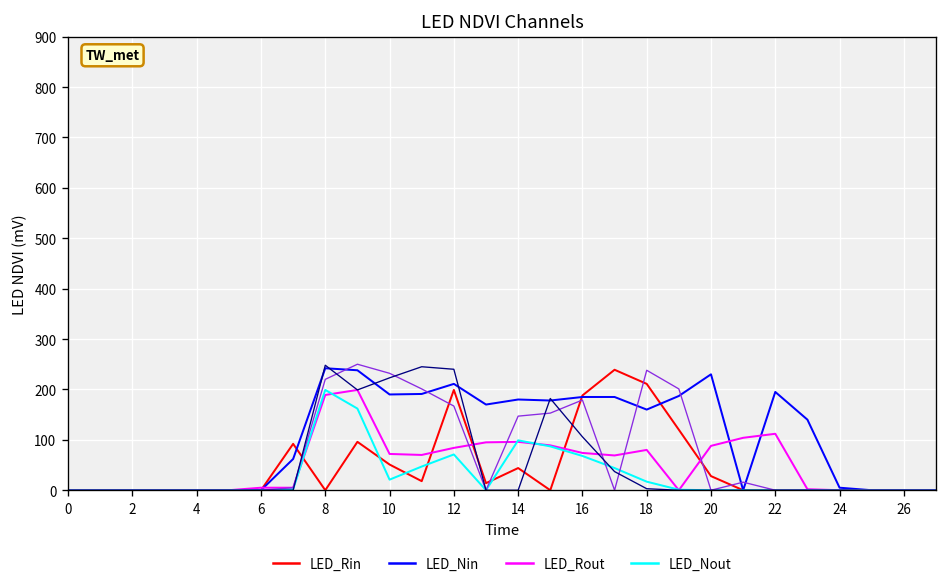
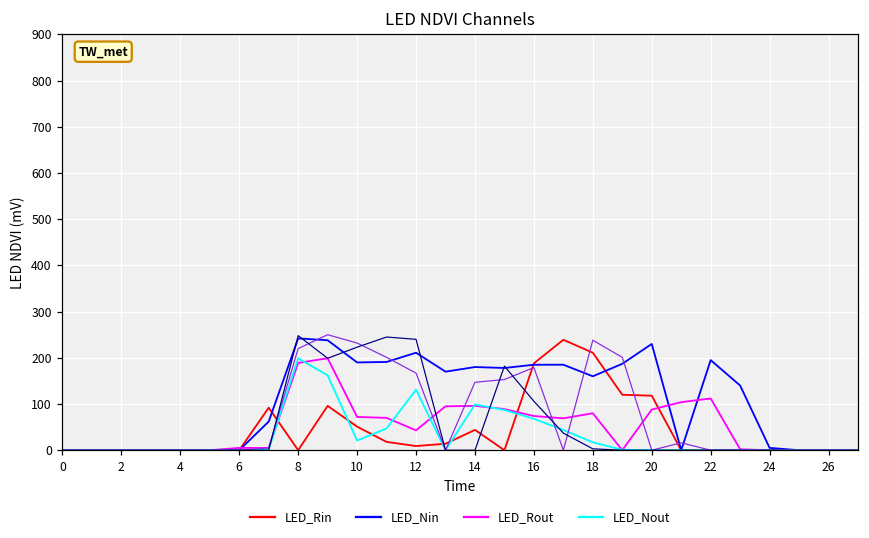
  {
    "LED_Rin": {
      "8": 0,
      "10": 50,
-     "12": 200,
+     "12": 10,
      "14": 40,
      "18": 210,
-     "20": 30
+     "20": 120
    },
    "LED_Nin": {
      "10": 190,
      "12": 210,
      "14": 180,
      "18": 160,
      "20": 230,
      "22": 200
    },
    "LED_Rout": {
      "8": 190,
      "10": 70,
-     "12": 80,
+     "12": 40,
      "18": 80,
      "20": 90,
      "22": 110
    },
    "LED_Nout": {
      "8": 200,
      "10": 20,
-     "12": 70,
+     "12": 130,
      "18": 20
    }
  }
